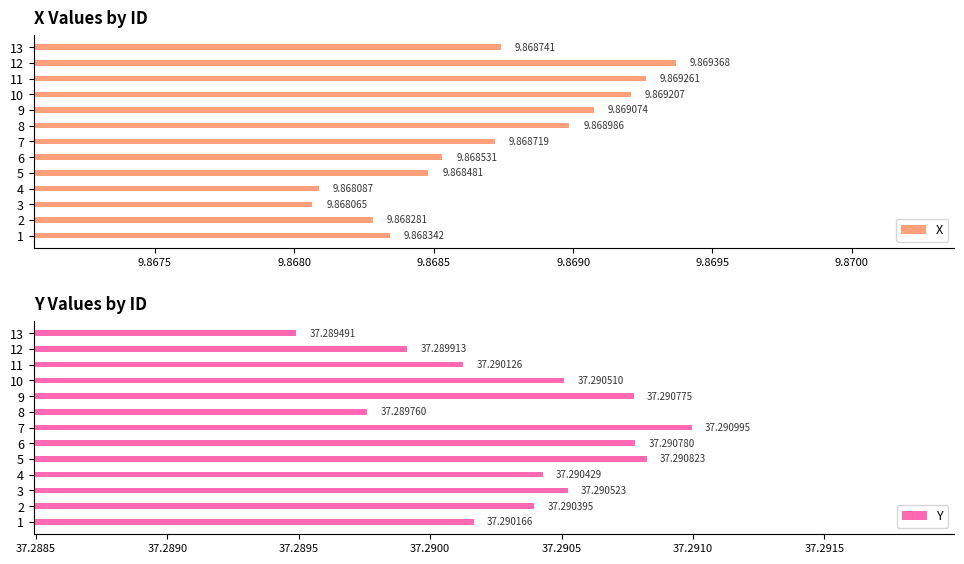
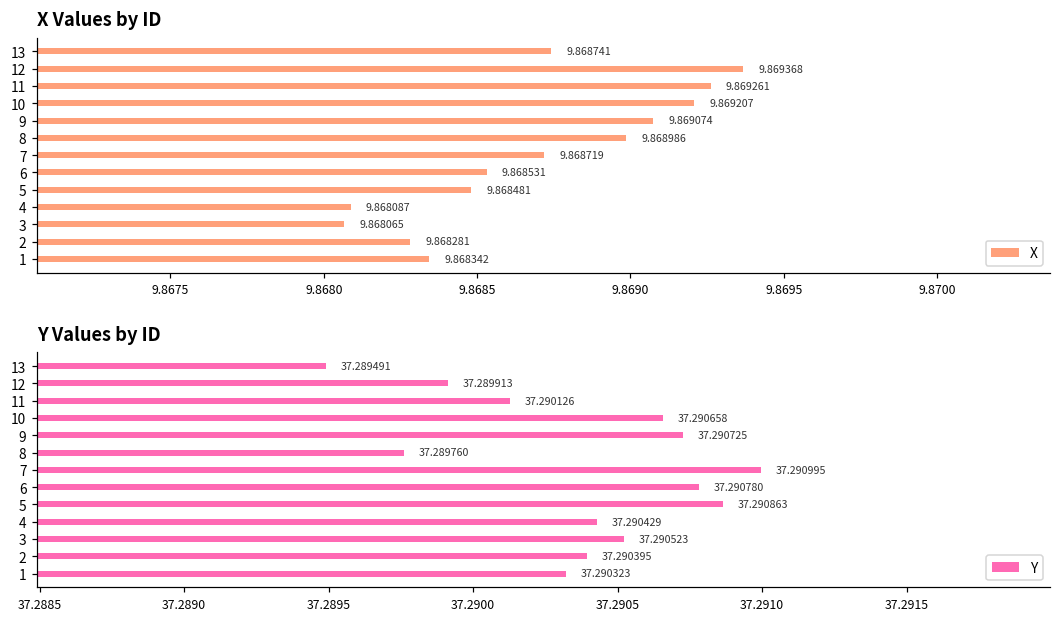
  {
    "X Values by ID": {
      "13": 9.868741,
      "12": 9.869368,
      "11": 9.869261,
      "10": 9.869207,
      "9": 9.869074,
      "8": 9.868986,
      "7": 9.868719,
      "6": 9.868531,
      "5": 9.868481,
      "4": 9.868087,
      "3": 9.868065,
      "2": 9.868281,
      "1": 9.868342
    },
    "Y Values by ID": {
      "13": 37.289491,
      "12": 37.289913,
      "11": 37.290126,
-     "10": 37.290510,
-     "9": 37.290775,
+     "10": 37.290658,
+     "9": 37.290725,
      "8": 37.289760,
      "7": 37.290995,
      "6": 37.290780,
-     "5": 37.290823,
+     "5": 37.290863,
      "4": 37.290429,
      "3": 37.290523,
      "2": 37.290395,
-     "1": 37.290166
+     "1": 37.290323
    }
  }
